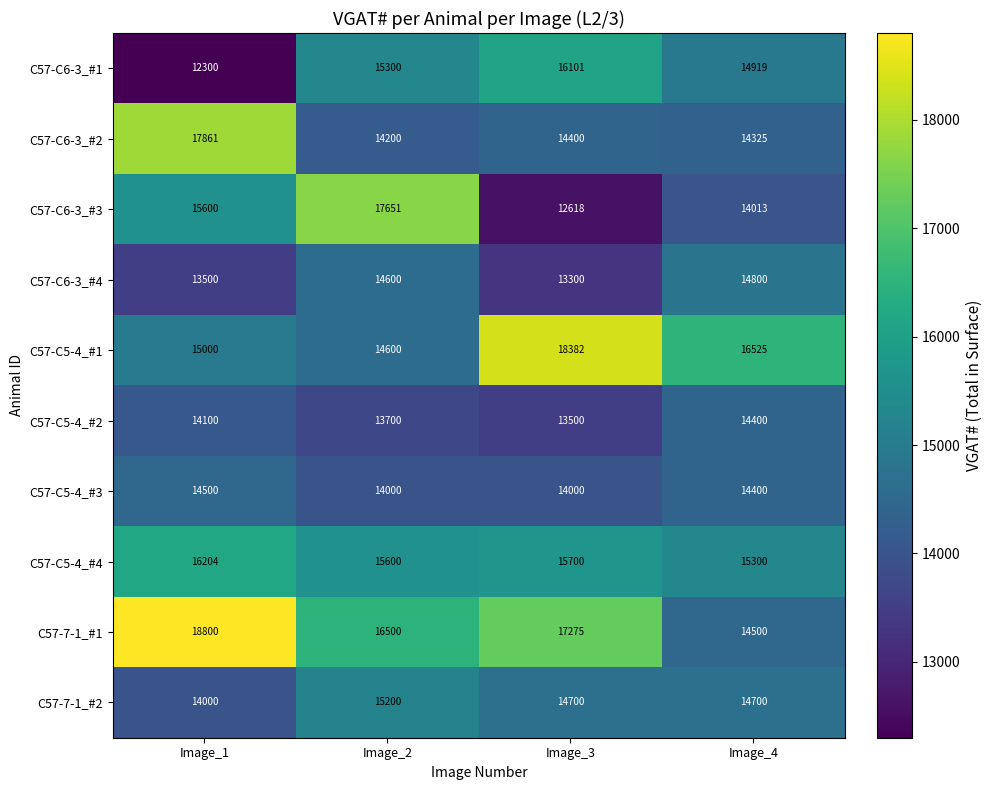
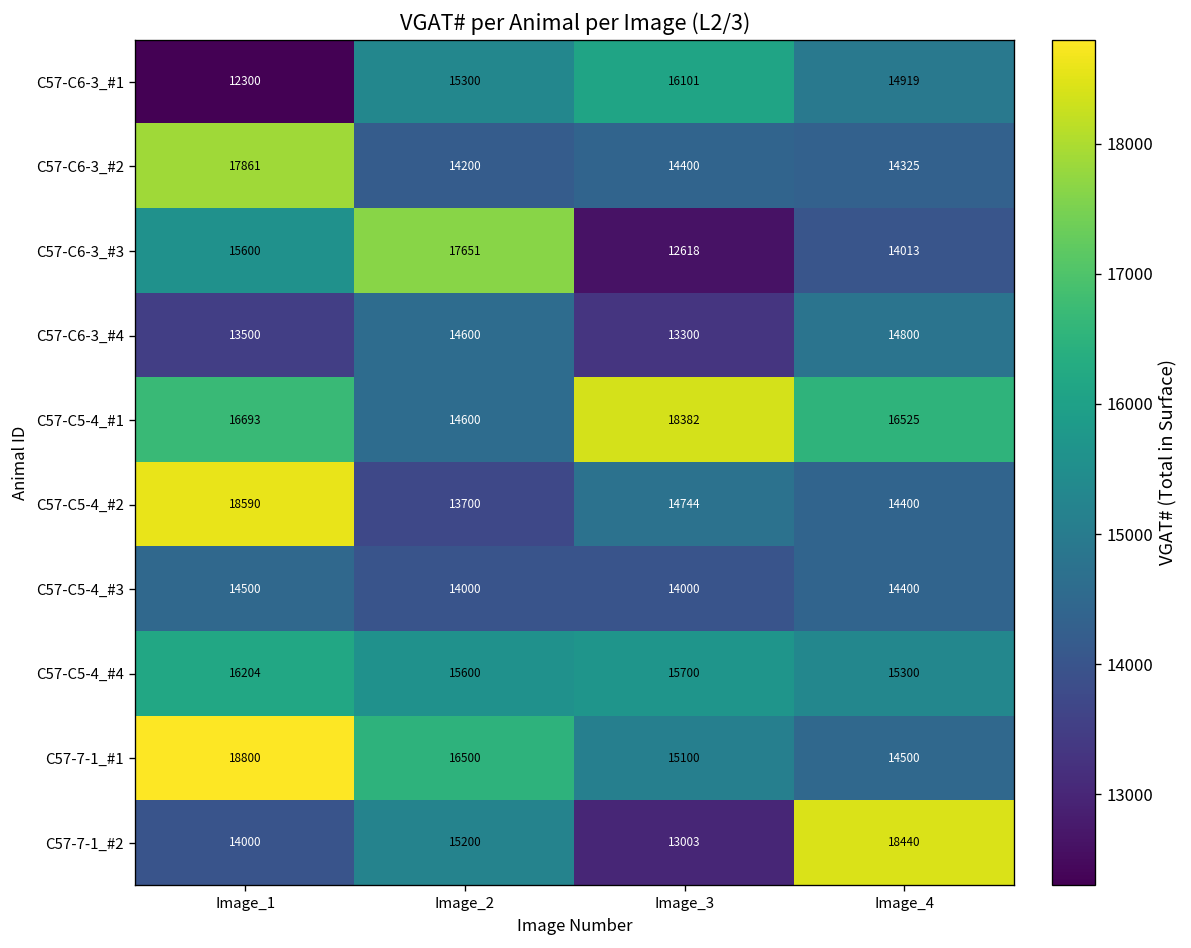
  {
    "C57-C6-3_#1": {
      "Image_1": 12300,
      "Image_2": 15300,
      "Image_3": 16101,
      "Image_4": 14919
    },
    "C57-C6-3_#2": {
      "Image_1": 17861,
      "Image_2": 14200,
      "Image_3": 14400,
      "Image_4": 14325
    },
    "C57-C6-3_#3": {
      "Image_1": 15600,
      "Image_2": 17651,
      "Image_3": 12618,
      "Image_4": 14013
    },
    "C57-C6-3_#4": {
      "Image_1": 13500,
      "Image_2": 14600,
      "Image_3": 13300,
      "Image_4": 14800
    },
    "C57-C5-4_#1": {
-     "Image_1": 15000,
+     "Image_1": 16693,
      "Image_2": 14600,
      "Image_3": 18382,
      "Image_4": 16525
    },
    "C57-C5-4_#2": {
-     "Image_1": 14100,
+     "Image_1": 18590,
      "Image_2": 13700,
-     "Image_3": 13500,
+     "Image_3": 14744,
      "Image_4": 14400
    },
    "C57-C5-4_#3": {
      "Image_1": 14500,
      "Image_2": 14000,
      "Image_3": 14000,
      "Image_4": 14400
    },
    "C57-C5-4_#4": {
      "Image_1": 16204,
      "Image_2": 15600,
      "Image_3": 15700,
      "Image_4": 15300
    },
    "C57-7-1_#1": {
      "Image_1": 18800,
      "Image_2": 16500,
-     "Image_3": 17275,
+     "Image_3": 15100,
      "Image_4": 14500
    },
    "C57-7-1_#2": {
      "Image_1": 14000,
      "Image_2": 15200,
-     "Image_3": 14700,
-     "Image_4": 14700
+     "Image_3": 13003,
+     "Image_4": 18440
    }
  }
